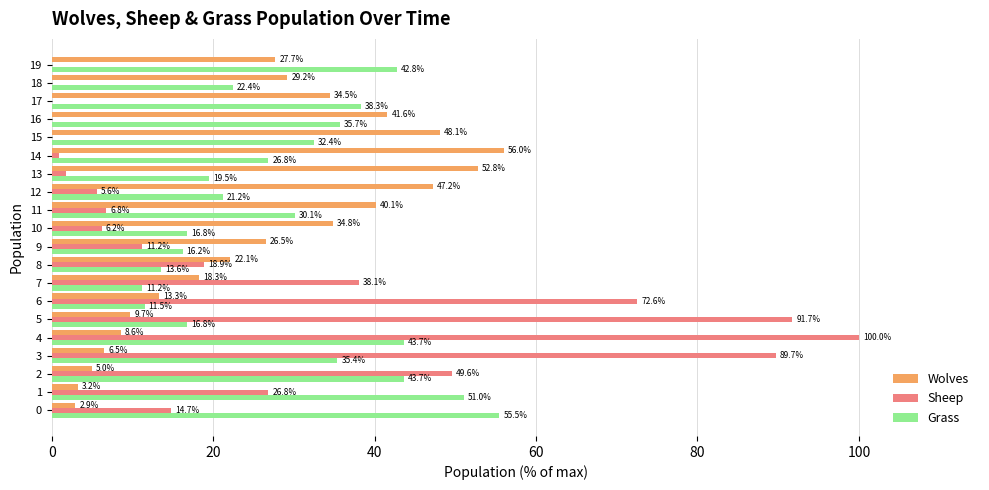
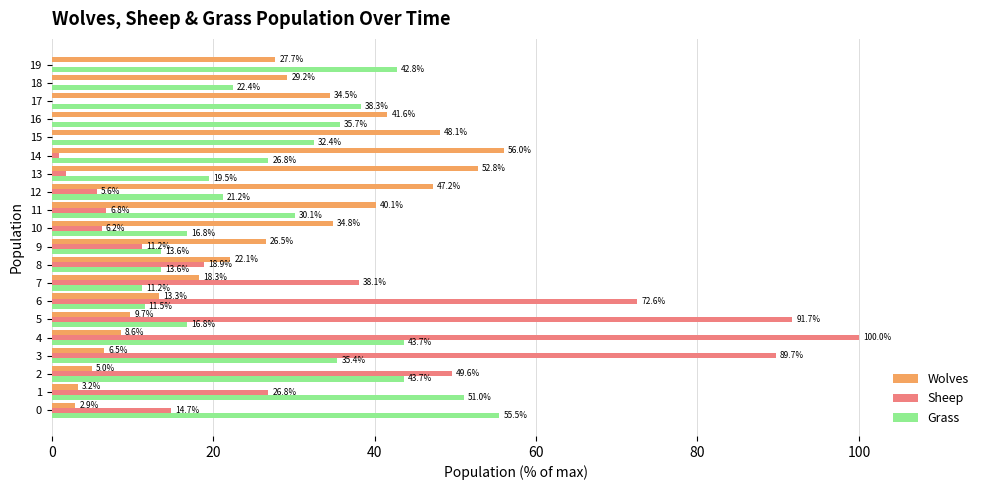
  {
    "Grass": {
      "19": "42.8%",
      "18": "22.4%",
      "17": "38.3%",
      "16": "35.7%",
      "15": "32.4%",
      "14": "26.8%",
      "13": "19.5%",
      "12": "21.2%",
      "11": "30.1%",
      "10": "16.8%",
-     "9": "16.2%",
+     "9": "13.6%",
      "8": "13.6%",
      "7": "11.2%",
      "6": "11.5%",
      "5": "16.8%",
      "4": "43.7%",
      "3": "35.4%",
      "2": "43.7%",
      "1": "51.0%",
      "0": "55.5%"
    }
  }
